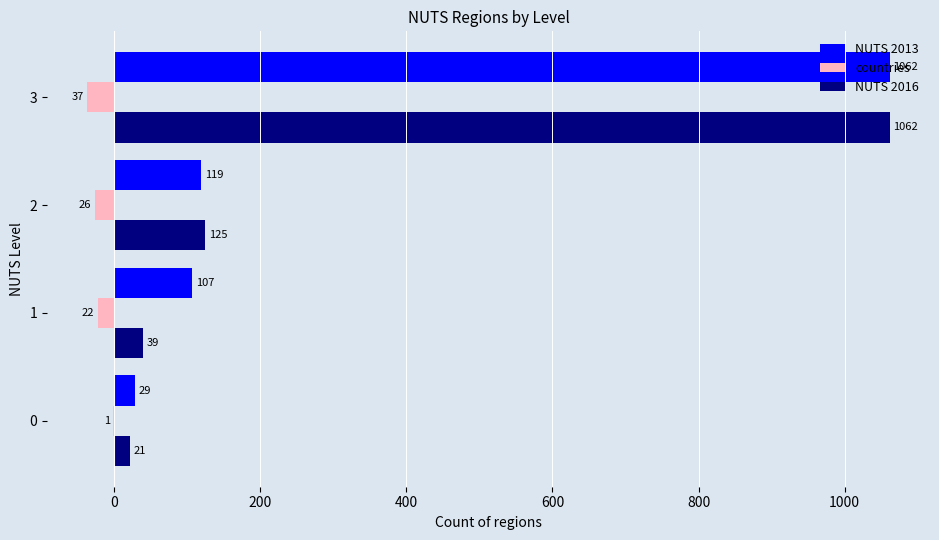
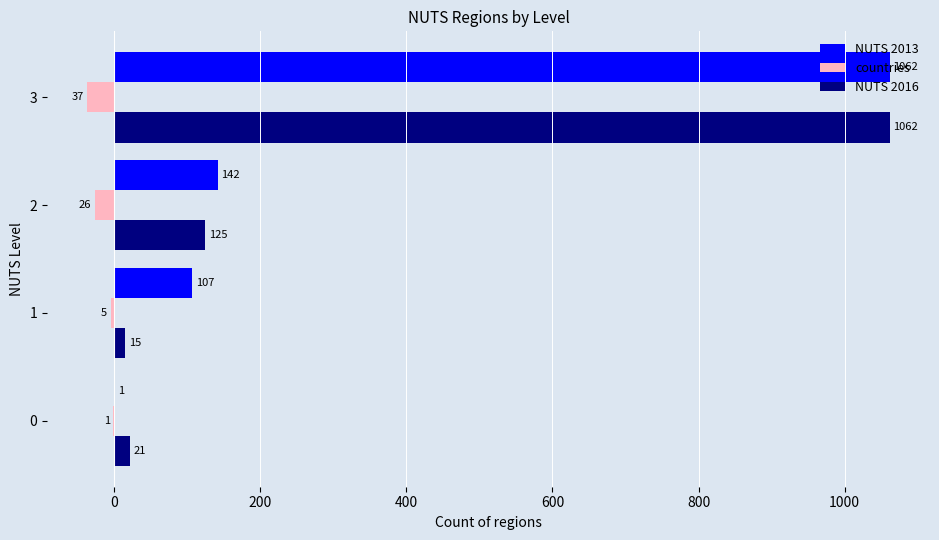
  {
    "NUTS 2013": {
-     "2": 119,
+     "2": 142,
      "1": 107,
-     "0": 29
+     "0": 1
    },
    "countries": {
-     "1": 22
+     "1": 5
    },
    "NUTS 2016": {
      "3": 1062,
      "2": 125,
-     "1": 39,
+     "1": 15,
      "0": 21
    }
  }
